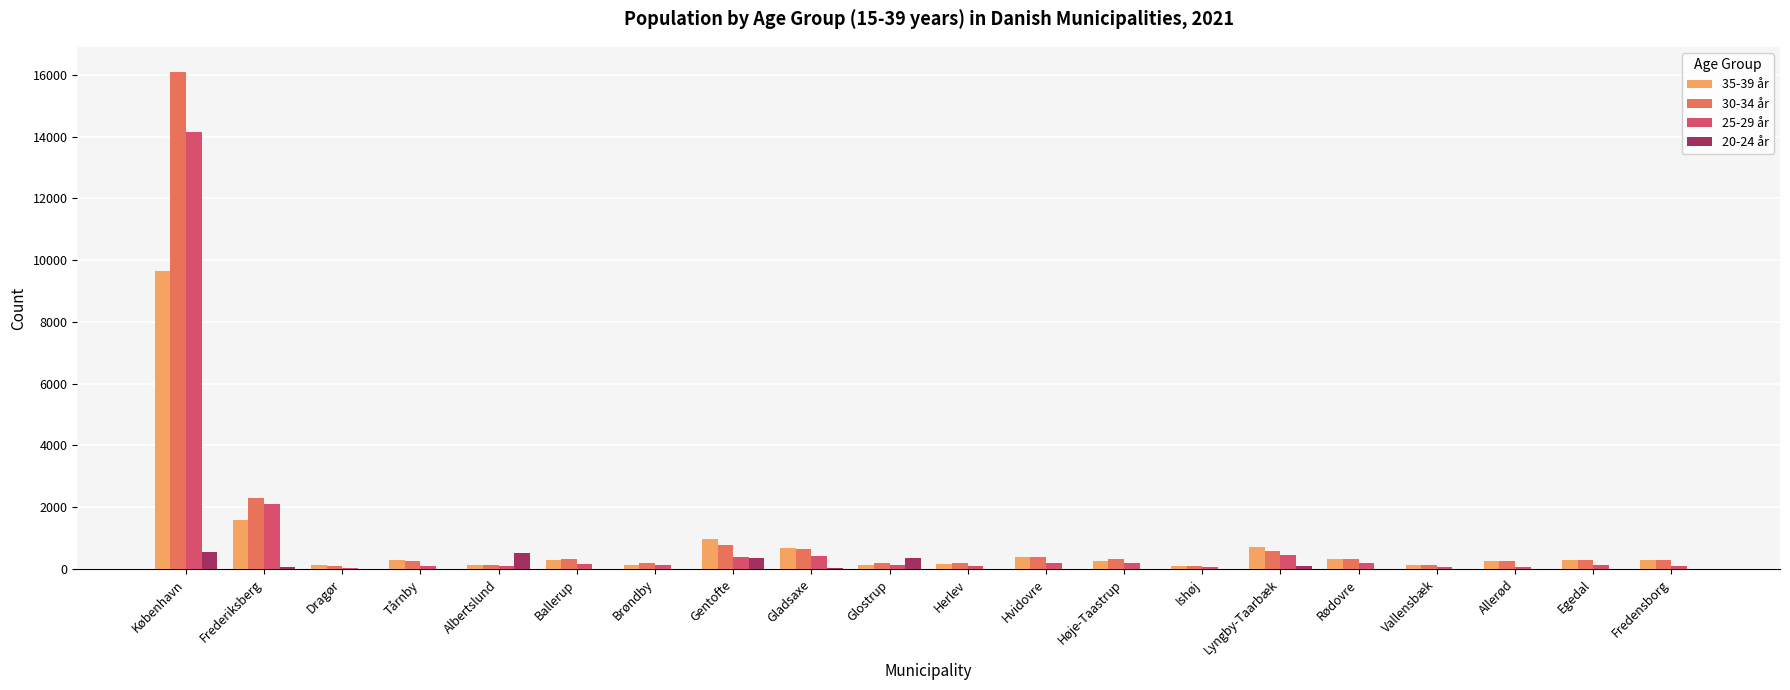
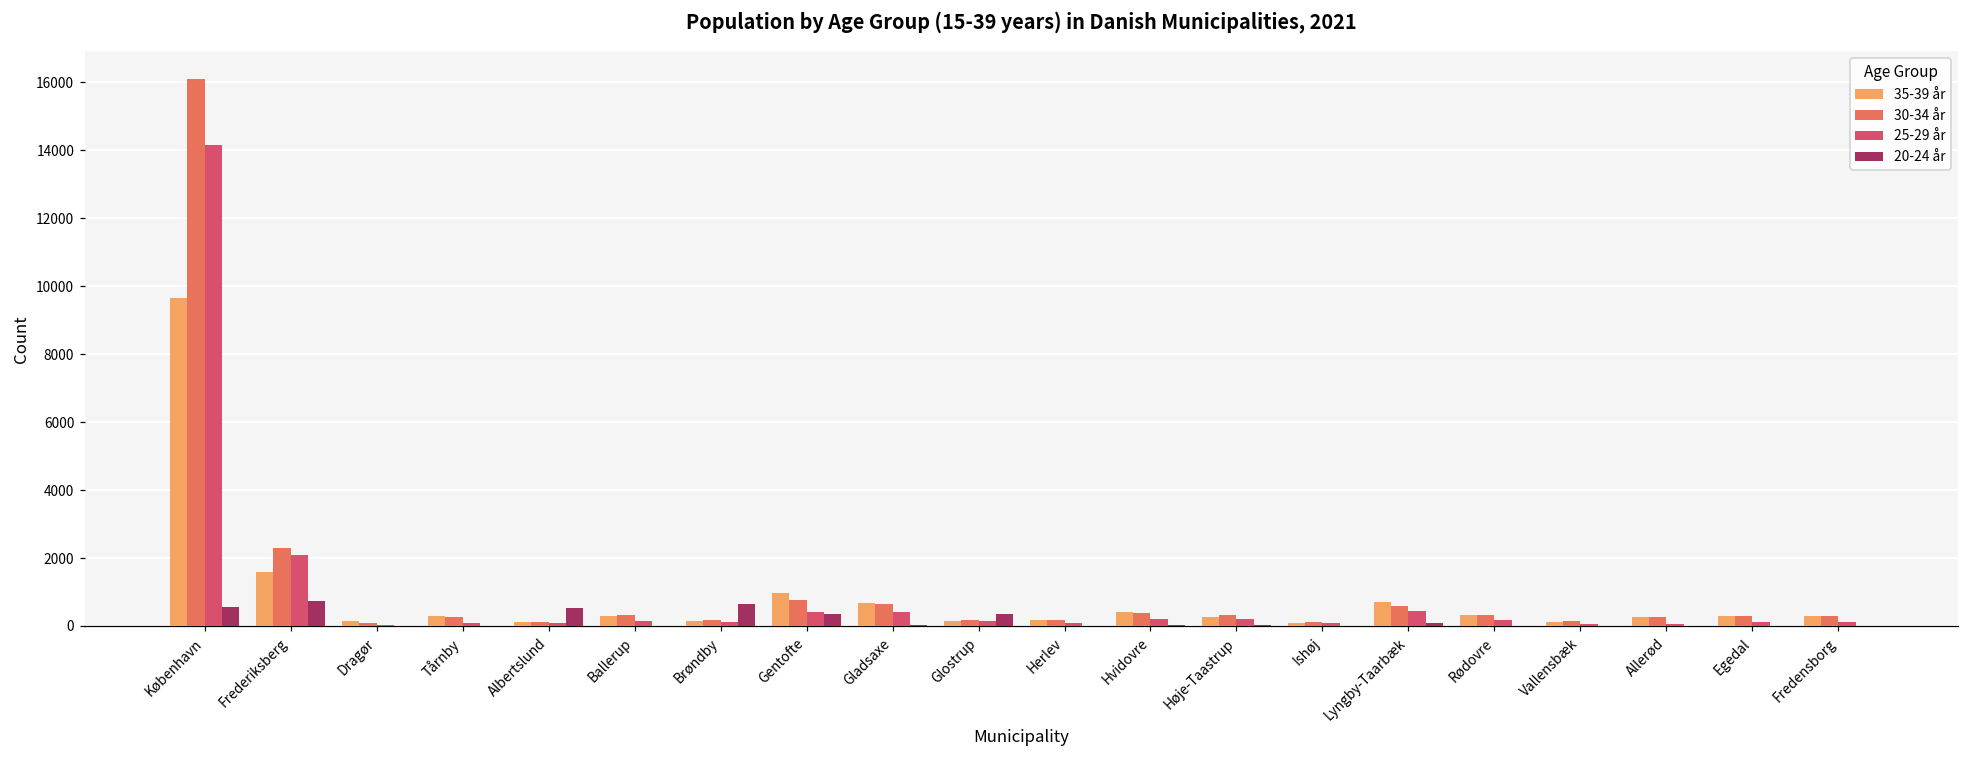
  {
    "20-24 år": {
      "København": 600,
-     "Frederiksberg": 100,
+     "Frederiksberg": 700,
      "Albertslund": 500,
-     "Brøndby": 0,
+     "Brøndby": 700,
      "Gentofte": 300,
      "Glostrup": 400,
      "Lyngby-Taarbæk": 100
    }
  }
